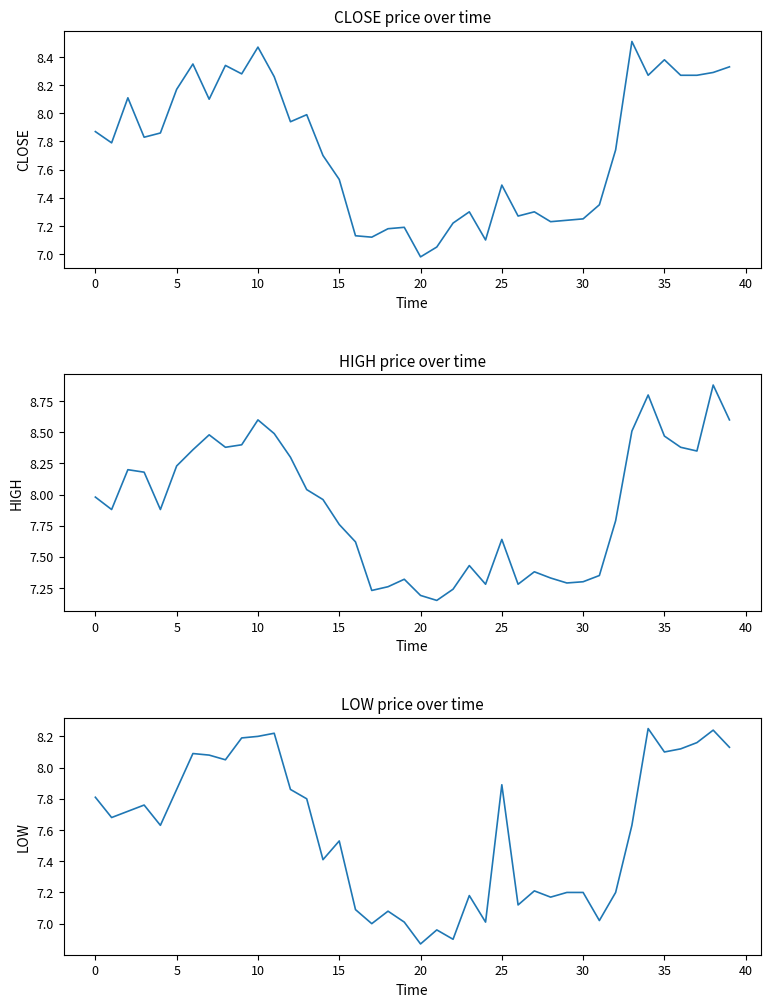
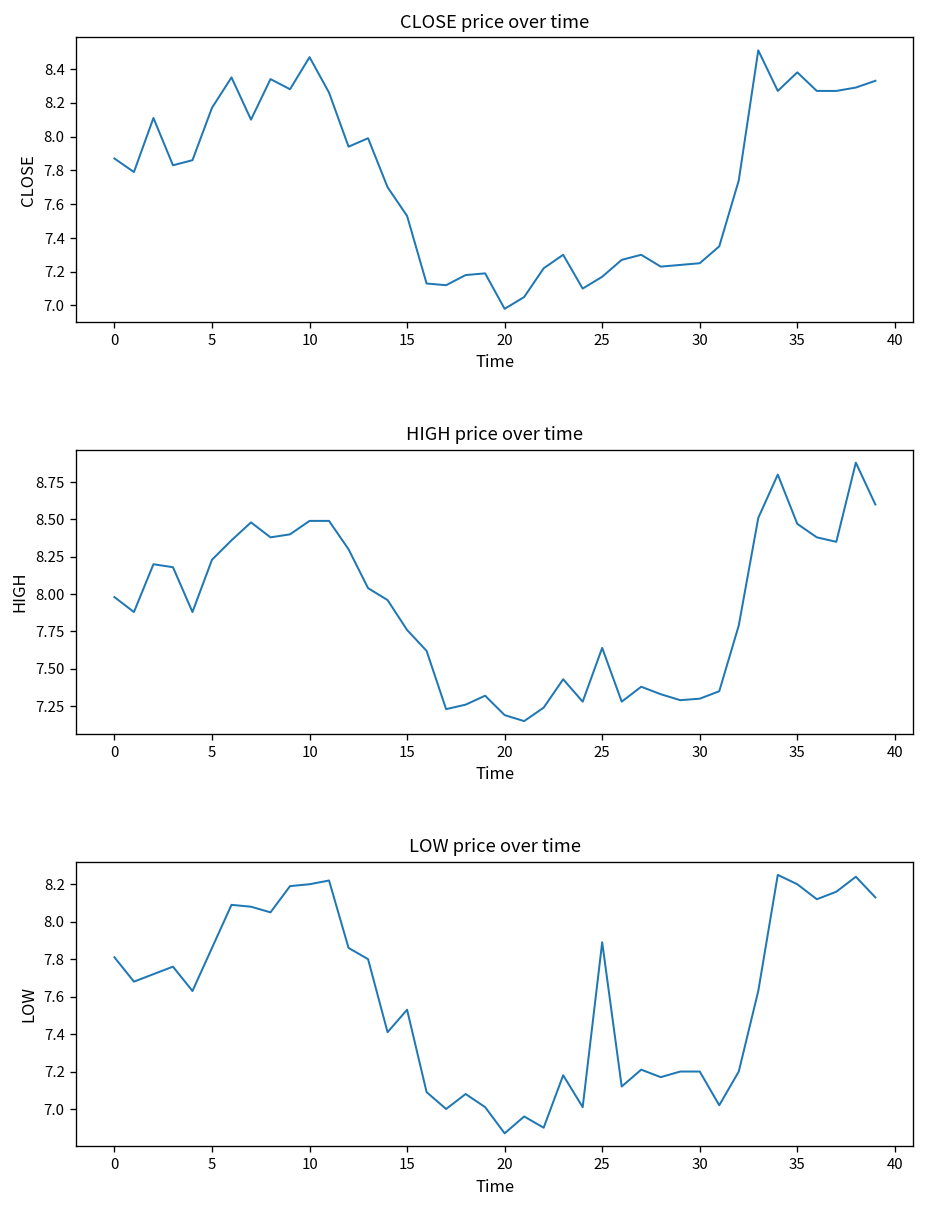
  {
    "CLOSE price over time": {
      "0": 7.87,
      "5": 8.17,
      "10": 8.47,
      "15": 7.53,
      "20": 6.98,
-     "25": 7.49,
+     "25": 7.17,
      "30": 7.25,
      "35": 8.38
    },
    "HIGH price over time": {
      "0": 7.98,
      "5": 8.23,
-     "10": 8.60,
+     "10": 8.49,
      "15": 7.76,
      "20": 7.19,
      "25": 7.64,
      "30": 7.30,
      "35": 8.47
    },
    "LOW price over time": {
      "0": 7.8,
      "5": 7.86,
      "10": 8.2,
      "15": 7.53,
      "20": 6.87,
      "25": 7.9,
      "30": 7.2,
-     "35": 8.1
+     "35": 8.2
    }
  }
